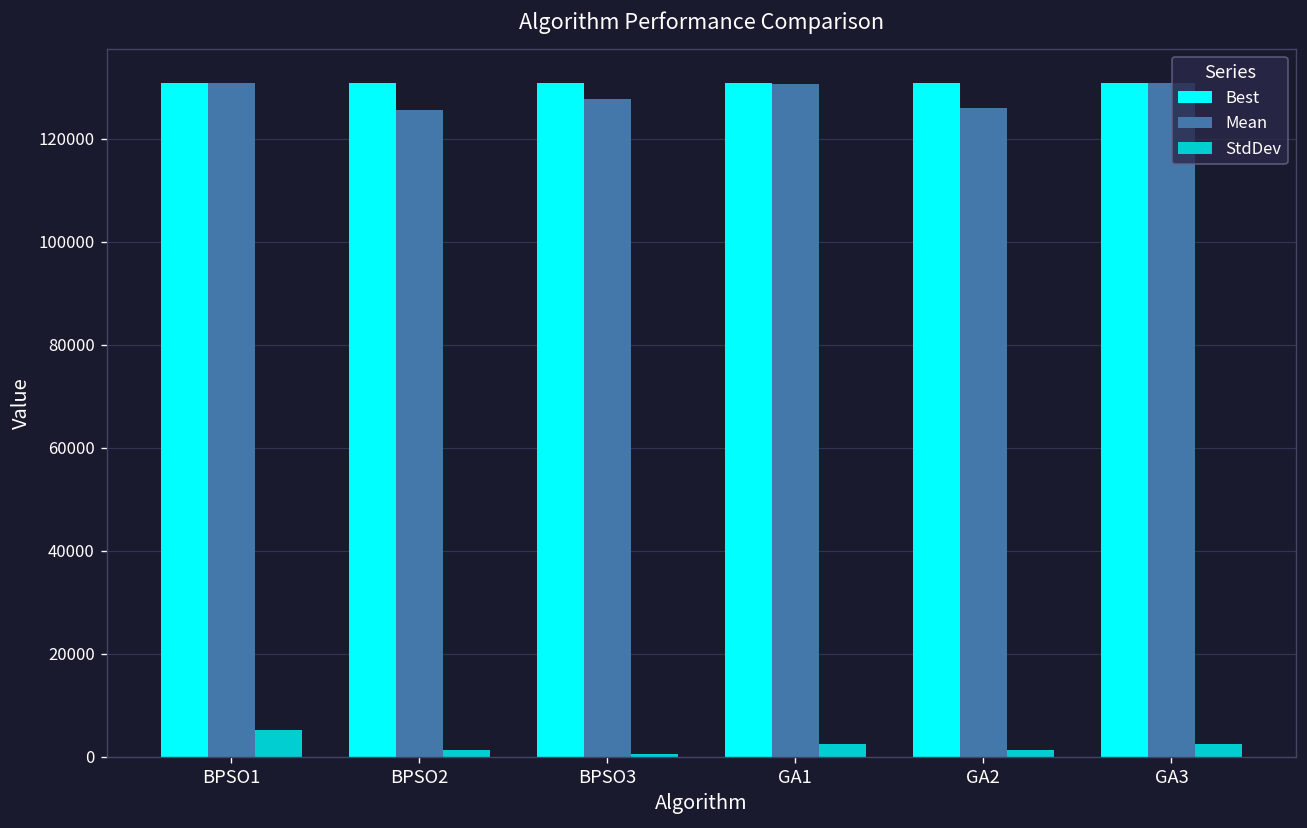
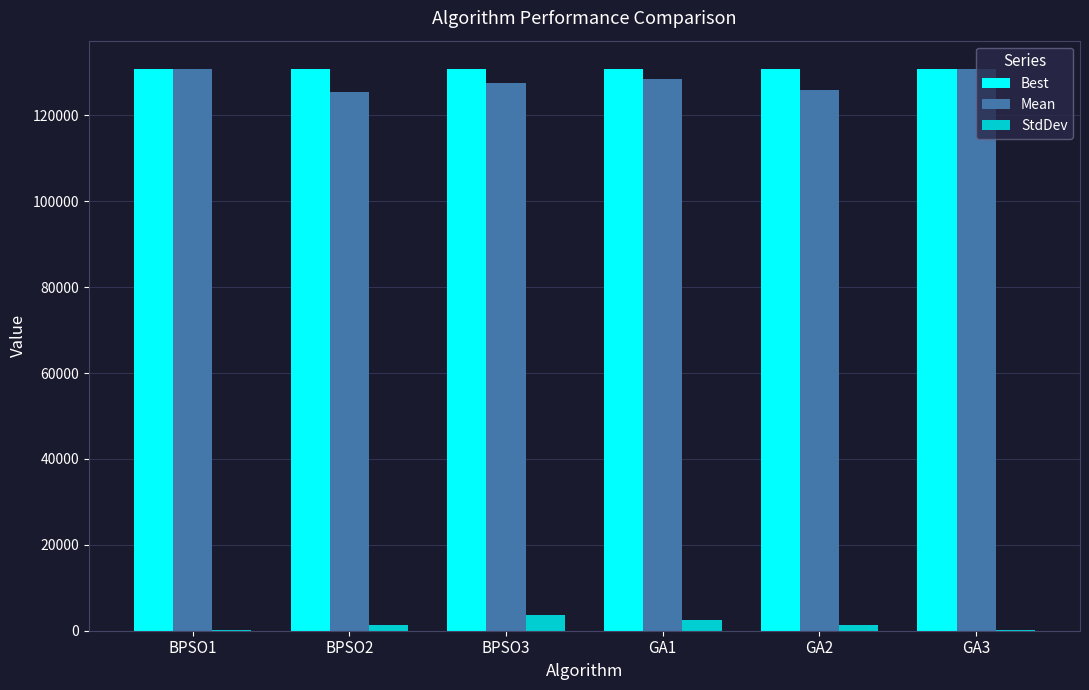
  {
    "Best": {
      "BPSO1": 131000,
      "BPSO2": 131000,
      "BPSO3": 131000,
      "GA1": 131000,
      "GA2": 131000,
      "GA3": 131000
    },
    "Mean": {
      "BPSO1": 131000,
      "BPSO2": 125000,
      "BPSO3": 128000,
-     "GA1": 131000,
+     "GA1": 129000,
      "GA2": 126000,
      "GA3": 131000
    },
    "StdDev": {
-     "BPSO1": 5000,
+     "BPSO1": 0,
      "BPSO2": 1000,
-     "BPSO3": 1000,
+     "BPSO3": 4000,
      "GA1": 2000,
      "GA2": 1000,
-     "GA3": 2000
+     "GA3": 0
    }
  }
